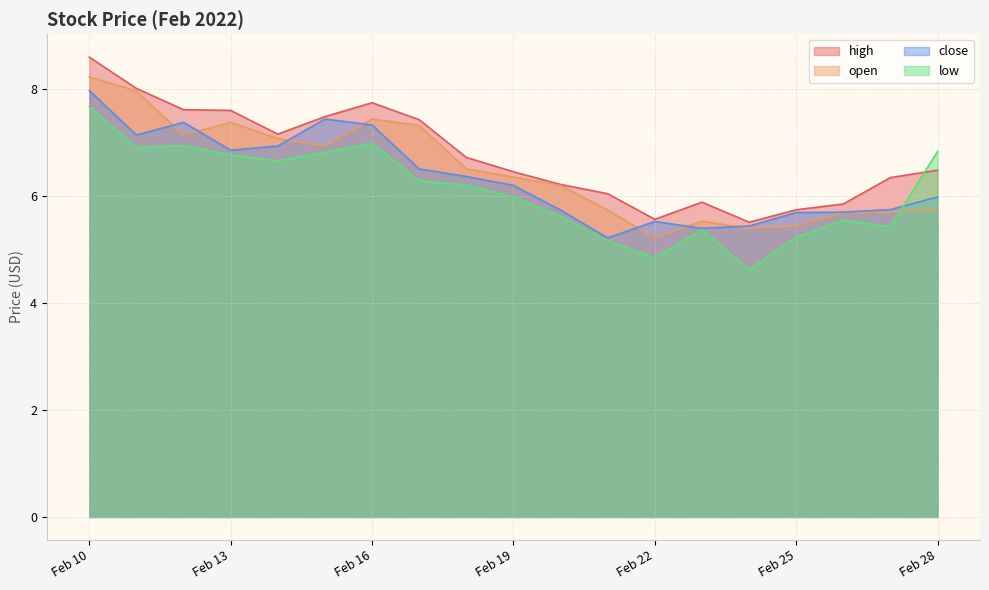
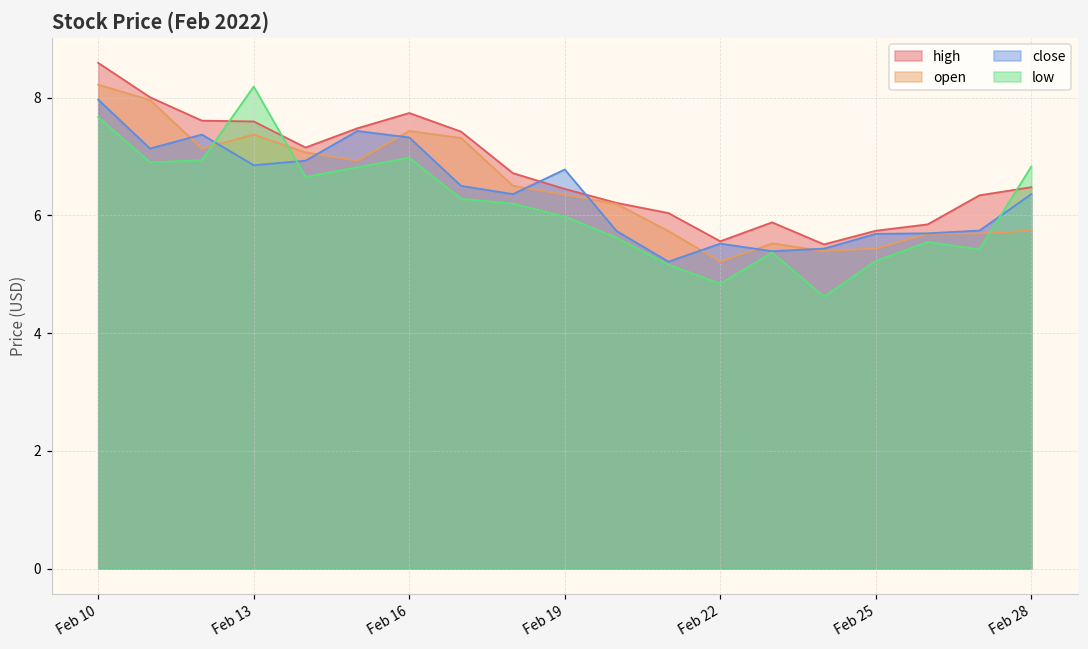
  {
    "close": {
      "Feb 10": 8.0,
      "Feb 13": 6.9,
      "Feb 16": 7.3,
-     "Feb 19": 6.2,
+     "Feb 19": 6.8,
      "Feb 25": 5.7,
-     "Feb 28": 6.0
+     "Feb 28": 6.4
    },
    "low": {
      "Feb 10": 7.7,
-     "Feb 13": 6.8,
+     "Feb 13": 8.2,
      "Feb 16": 7.0,
      "Feb 19": 6.0,
      "Feb 22": 4.8,
      "Feb 25": 5.2,
      "Feb 28": 6.8
    }
  }
